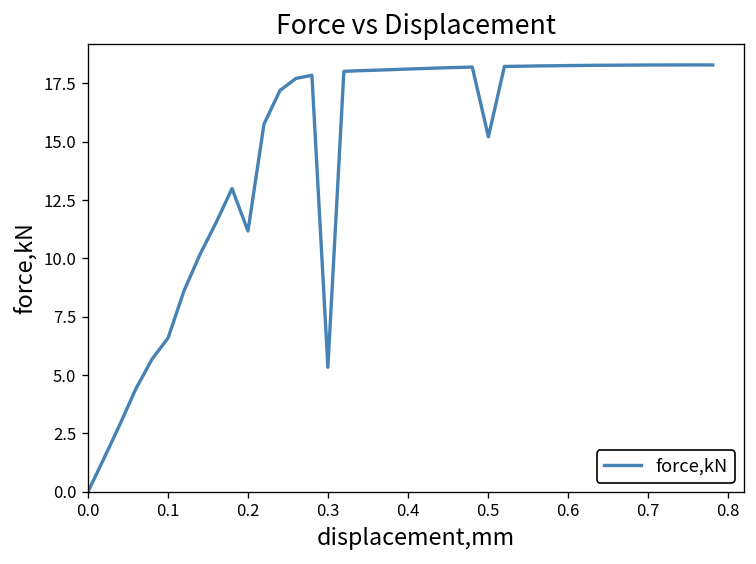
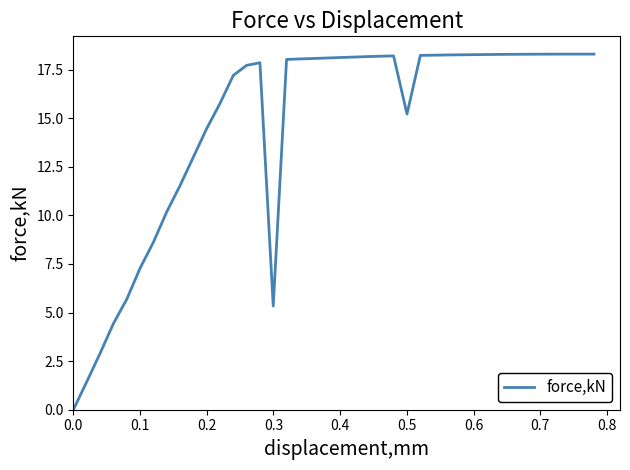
  {
    "0.0": 0.0,
-   "0.1": 6.6,
-   "0.2": 11.2,
+   "0.1": 7.3,
+   "0.2": 14.5,
    "0.3": 5.3,
    "0.5": 15.2,
    "0.6": 18.3
  }
